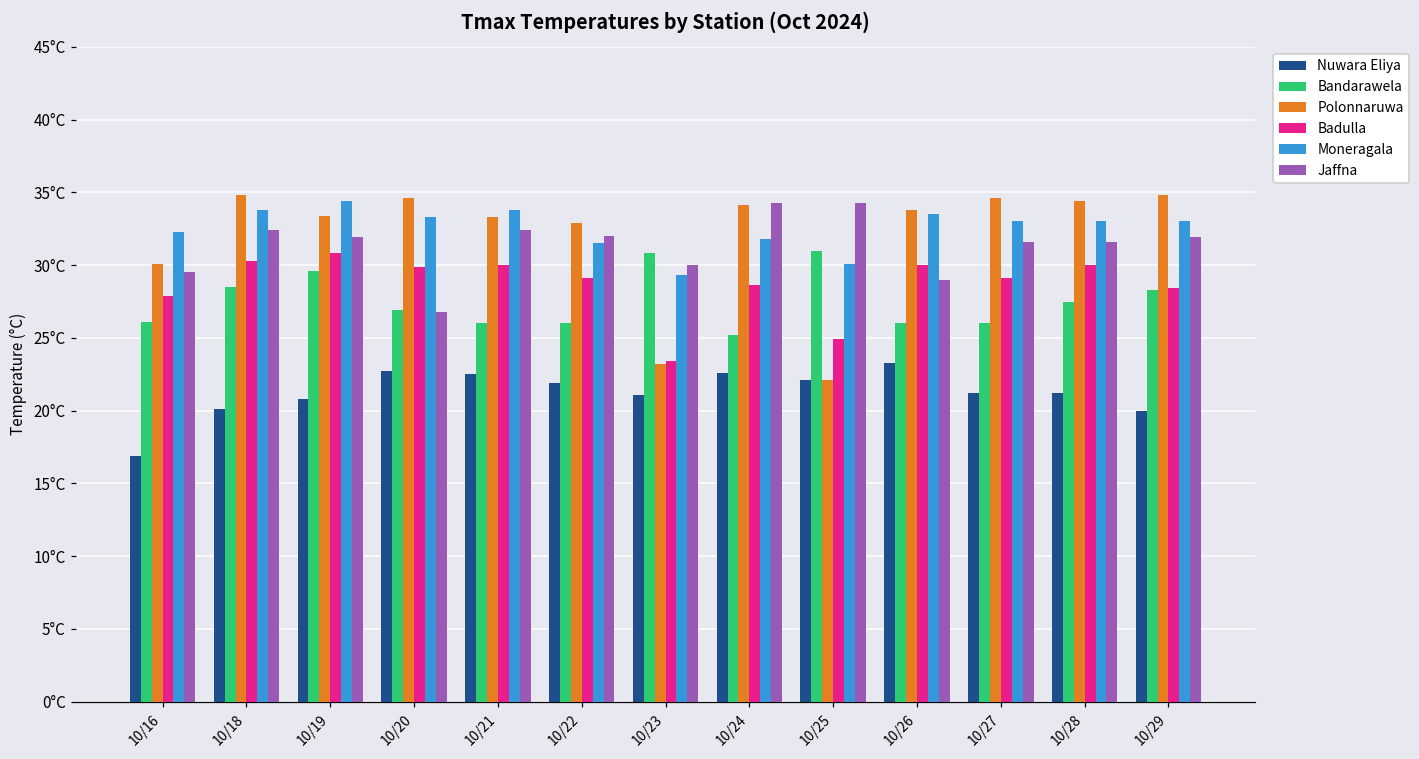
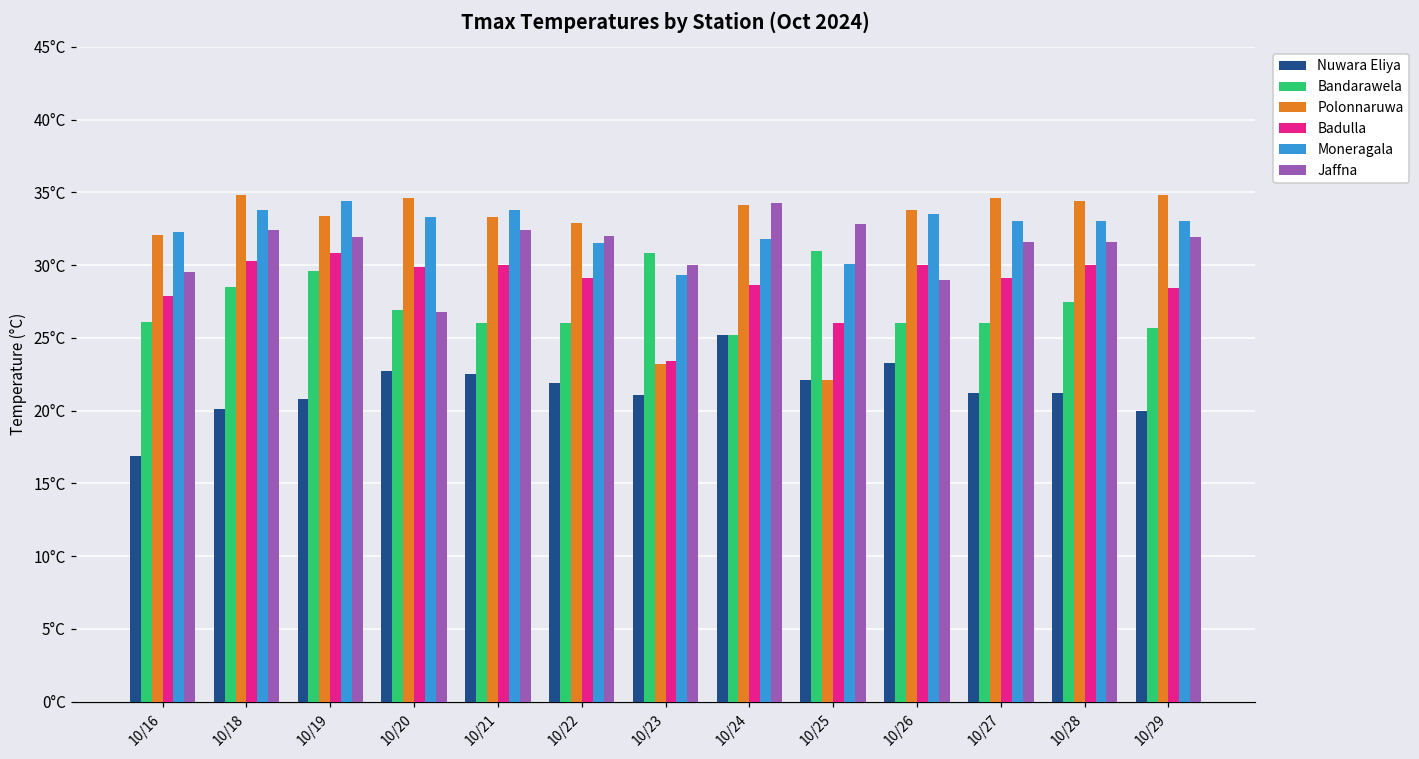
  {
    "Nuwara Eliya": {
      "10/16": "16.9°C",
      "10/18": "20.1°C",
      "10/19": "20.8°C",
      "10/20": "22.7°C",
      "10/21": "22.5°C",
      "10/22": "21.9°C",
      "10/23": "21.1°C",
-     "10/24": "22.6°C",
+     "10/24": "25.2°C",
      "10/25": "22.1°C",
      "10/26": "23.3°C",
      "10/27": "21.2°C",
      "10/28": "21.2°C",
      "10/29": "20.0°C"
    },
    "Bandarawela": {
      "10/16": "26.1°C",
      "10/18": "28.5°C",
      "10/19": "29.6°C",
      "10/20": "26.9°C",
      "10/21": "26.0°C",
      "10/22": "26.0°C",
      "10/23": "30.8°C",
      "10/24": "25.2°C",
      "10/25": "31.0°C",
      "10/26": "26.0°C",
      "10/27": "26.0°C",
      "10/28": "27.5°C",
-     "10/29": "28.3°C"
+     "10/29": "25.7°C"
    },
    "Polonnaruwa": {
-     "10/16": "30.1°C",
+     "10/16": "32.1°C",
      "10/18": "34.8°C",
      "10/19": "33.4°C",
      "10/20": "34.6°C",
      "10/21": "33.3°C",
      "10/22": "32.9°C",
      "10/23": "23.2°C",
      "10/24": "34.1°C",
      "10/25": "22.1°C",
      "10/26": "33.8°C",
      "10/27": "34.6°C",
      "10/28": "34.4°C",
      "10/29": "34.8°C"
    },
    "Badulla": {
      "10/16": "27.9°C",
      "10/18": "30.3°C",
      "10/19": "30.8°C",
      "10/20": "29.9°C",
      "10/21": "30.0°C",
      "10/22": "29.1°C",
      "10/23": "23.4°C",
      "10/24": "28.6°C",
-     "10/25": "24.9°C",
+     "10/25": "26.0°C",
      "10/26": "30.0°C",
      "10/27": "29.1°C",
      "10/28": "30.0°C",
      "10/29": "28.4°C"
    },
    "Moneragala": {
      "10/16": "32.3°C",
      "10/18": "33.8°C",
      "10/19": "34.4°C",
      "10/20": "33.3°C",
      "10/21": "33.8°C",
      "10/22": "31.5°C",
      "10/23": "29.3°C",
      "10/24": "31.8°C",
      "10/25": "30.1°C",
      "10/26": "33.5°C",
      "10/27": "33.0°C",
      "10/28": "33.0°C",
      "10/29": "33.0°C"
    },
    "Jaffna": {
      "10/16": "29.5°C",
      "10/18": "32.4°C",
      "10/19": "31.9°C",
      "10/20": "26.8°C",
      "10/21": "32.4°C",
      "10/22": "32.0°C",
      "10/23": "30.0°C",
      "10/24": "34.3°C",
-     "10/25": "34.3°C",
+     "10/25": "32.8°C",
      "10/26": "29.0°C",
      "10/27": "31.6°C",
      "10/28": "31.6°C",
      "10/29": "31.9°C"
    }
  }
